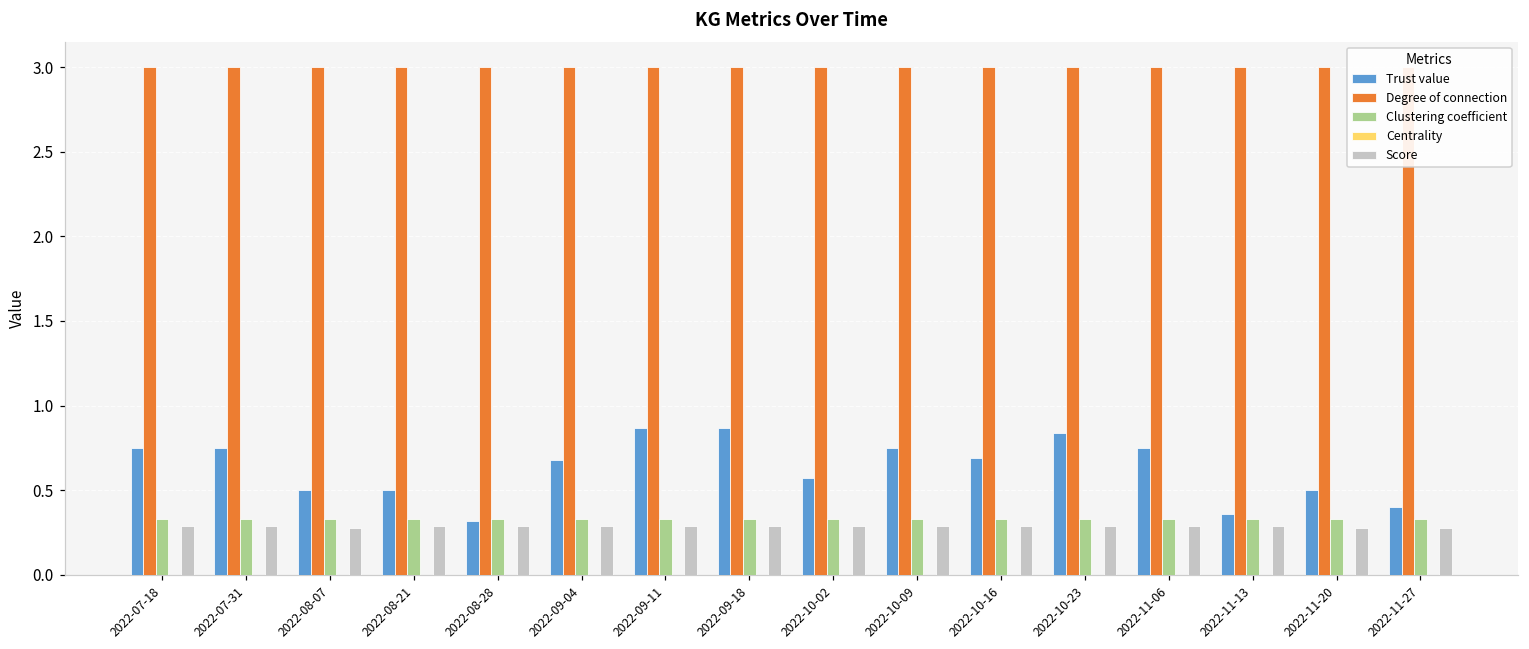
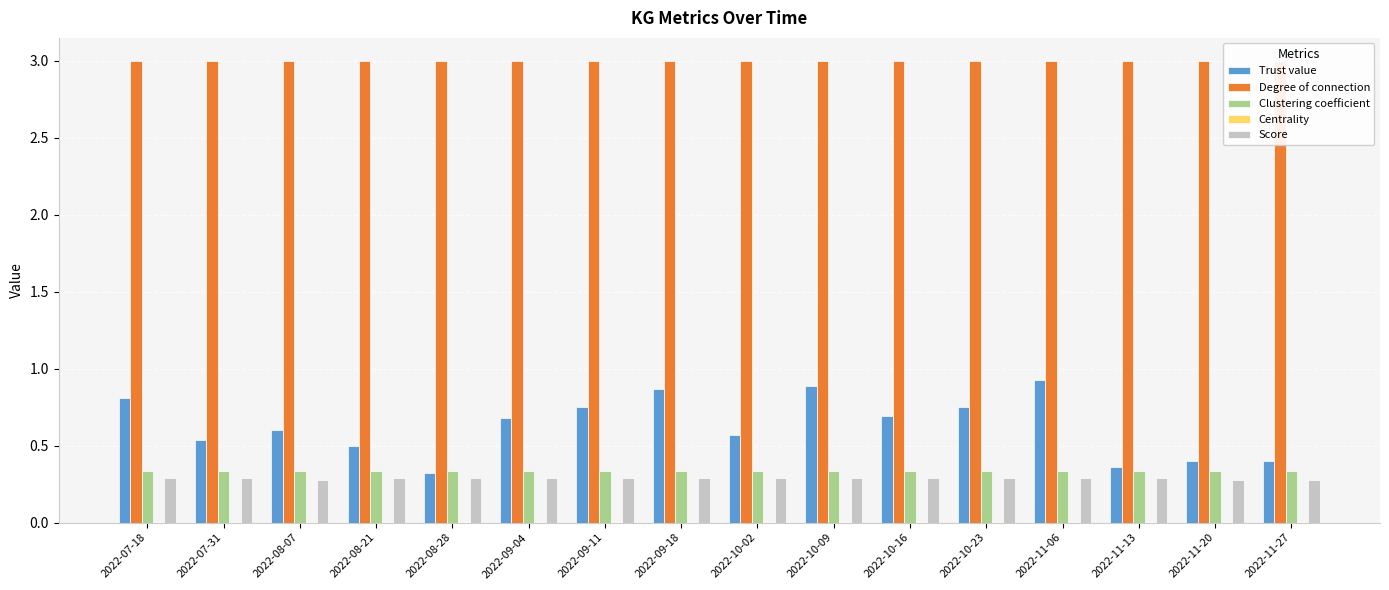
  {
    "Trust value": {
-     "2022-07-18": 0.75,
-     "2022-07-31": 0.75,
-     "2022-08-07": 0.5,
+     "2022-07-18": 0.81,
+     "2022-07-31": 0.54,
+     "2022-08-07": 0.6,
      "2022-08-21": 0.50,
      "2022-08-28": 0.32,
      "2022-09-04": 0.68,
-     "2022-09-11": 0.87,
+     "2022-09-11": 0.75,
      "2022-09-18": 0.87,
      "2022-10-02": 0.57,
-     "2022-10-09": 0.75,
+     "2022-10-09": 0.89,
      "2022-10-16": 0.69,
-     "2022-10-23": 0.84,
-     "2022-11-06": 0.75,
+     "2022-10-23": 0.75,
+     "2022-11-06": 0.93,
      "2022-11-13": 0.36,
-     "2022-11-20": 0.5,
+     "2022-11-20": 0.4,
      "2022-11-27": 0.40
    },
    "Degree of connection": {
      "2022-07-18": 3.00,
      "2022-07-31": 3.00,
      "2022-08-07": 3.00,
      "2022-08-21": 3.00,
      "2022-08-28": 3.00,
      "2022-09-04": 3.00,
      "2022-09-11": 3.00,
      "2022-09-18": 3.00,
      "2022-10-02": 3.00,
      "2022-10-09": 3.00,
      "2022-10-16": 3.00,
      "2022-10-23": 3.00,
      "2022-11-06": 3.00,
      "2022-11-13": 3.00,
      "2022-11-20": 3.00
    },
    "Clustering coefficient": {
      "2022-07-18": 0.33,
      "2022-07-31": 0.33,
      "2022-08-07": 0.33,
      "2022-08-21": 0.33,
      "2022-08-28": 0.33,
      "2022-09-04": 0.33,
      "2022-09-11": 0.33,
      "2022-09-18": 0.33,
      "2022-10-02": 0.33,
      "2022-10-09": 0.33,
      "2022-10-16": 0.33,
      "2022-10-23": 0.33,
      "2022-11-06": 0.33,
      "2022-11-13": 0.33,
      "2022-11-20": 0.33,
      "2022-11-27": 0.33
    },
    "Score": {
      "2022-07-18": 0.29,
      "2022-07-31": 0.29,
      "2022-08-07": 0.28,
      "2022-08-21": 0.29,
      "2022-08-28": 0.29,
      "2022-09-04": 0.29,
      "2022-09-11": 0.29,
      "2022-09-18": 0.29,
      "2022-10-02": 0.29,
      "2022-10-09": 0.29,
      "2022-10-16": 0.29,
      "2022-10-23": 0.29,
      "2022-11-06": 0.29,
      "2022-11-13": 0.29,
      "2022-11-20": 0.28,
      "2022-11-27": 0.28
    }
  }
